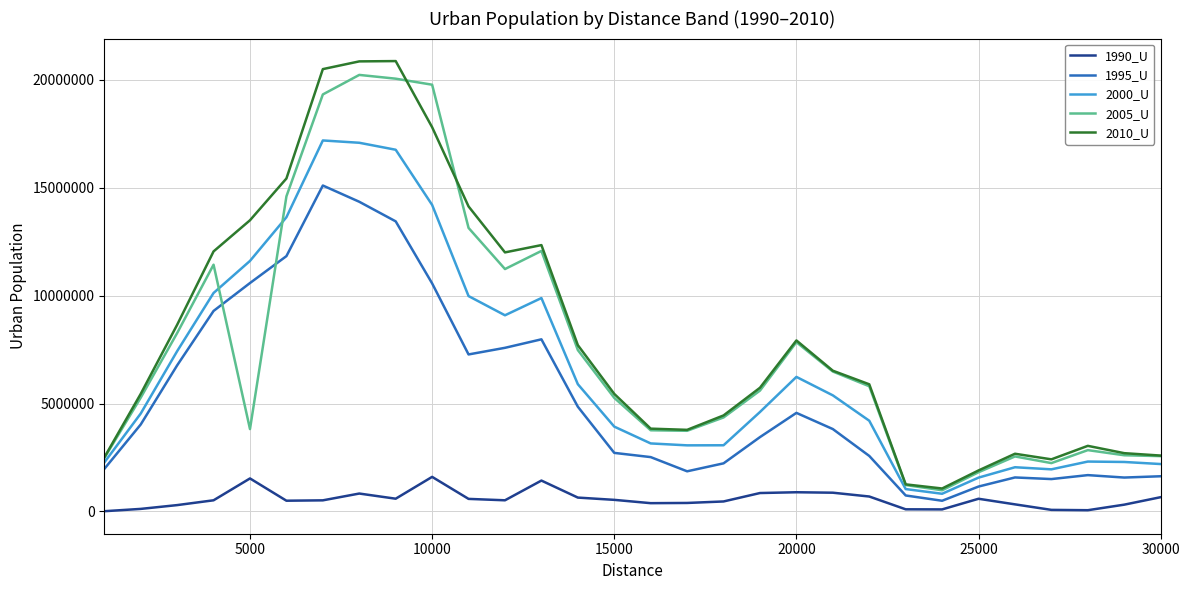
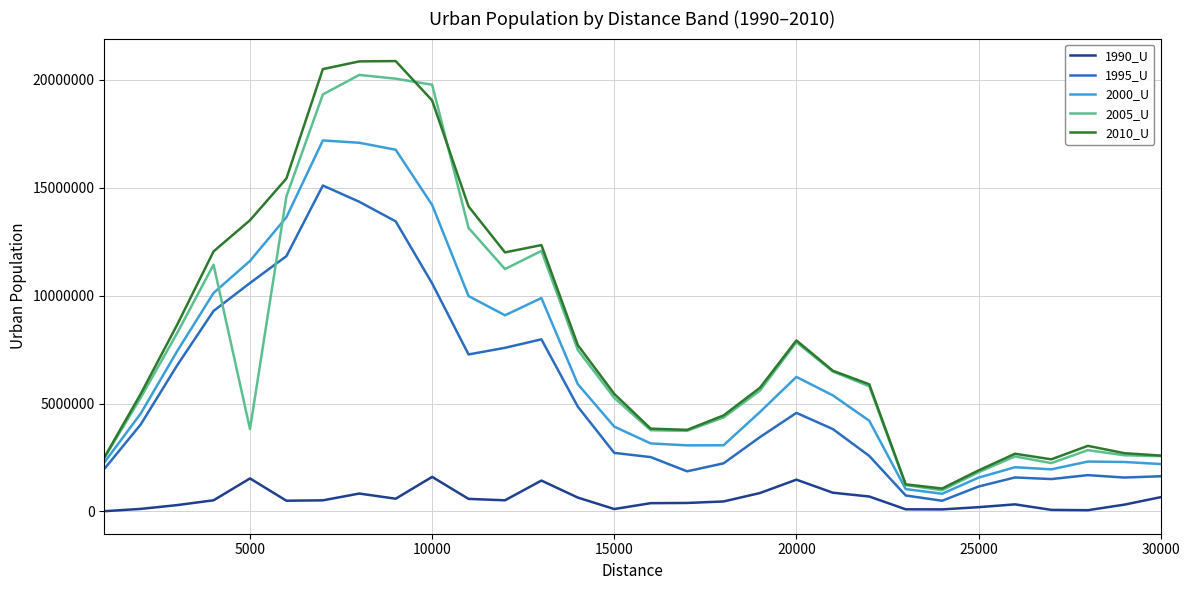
  {
    "1990_U": {
      "5000": 1500000,
      "10000": 1600000,
-     "15000": 500000,
-     "20000": 900000,
-     "25000": 600000,
+     "15000": 100000,
+     "20000": 1500000,
+     "25000": 200000,
      "30000": 700000
    },
    "2005_U": {
      "5000": 3800000,
      "10000": 19800000,
      "15000": 5300000
    },
    "2010_U": {
      "5000": 13500000,
-     "10000": 17800000,
+     "10000": 19000000,
      "15000": 5400000
    }
  }
